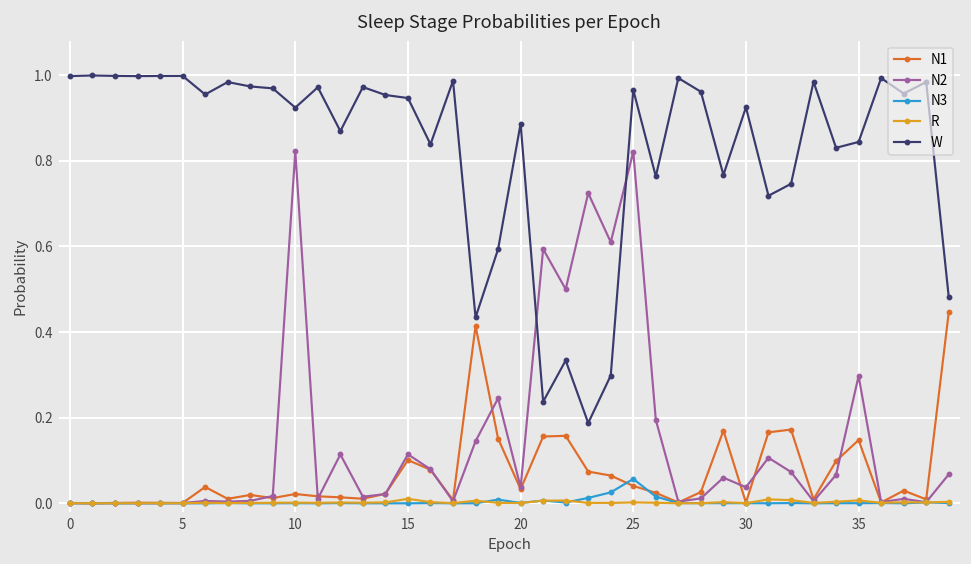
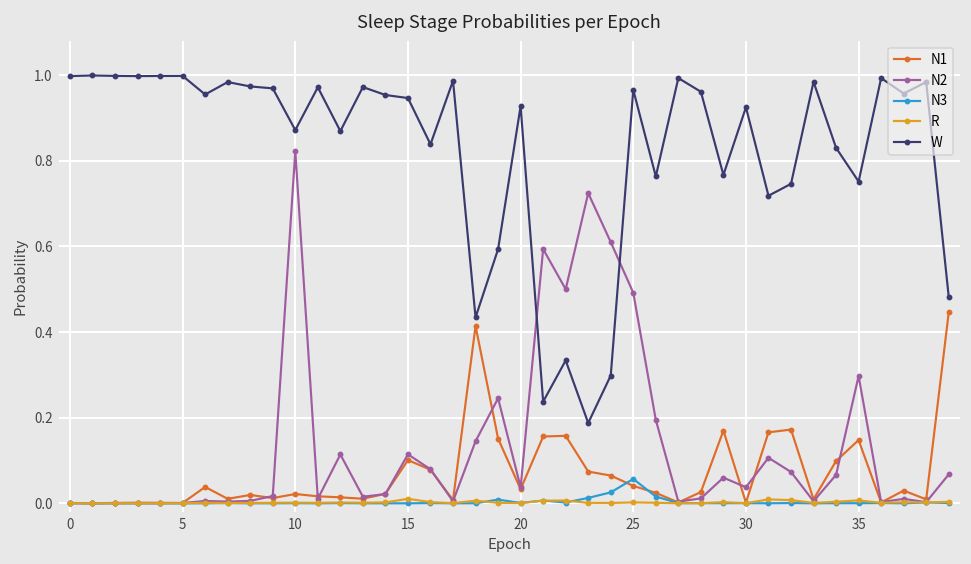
  {
    "N2": {
      "10": 0.82,
      "15": 0.11,
-     "25": 0.82,
+     "25": 0.49,
      "30": 0.04,
      "35": 0.30
    },
    "N3": {
      "15": 0.00,
      "25": 0.06
    },
    "W": {
      "0": 1.00,
      "5": 1.00,
-     "10": 0.92,
+     "10": 0.87,
      "15": 0.95,
-     "20": 0.89,
+     "20": 0.93,
      "25": 0.97,
      "30": 0.92,
-     "35": 0.84
+     "35": 0.75
    }
  }
